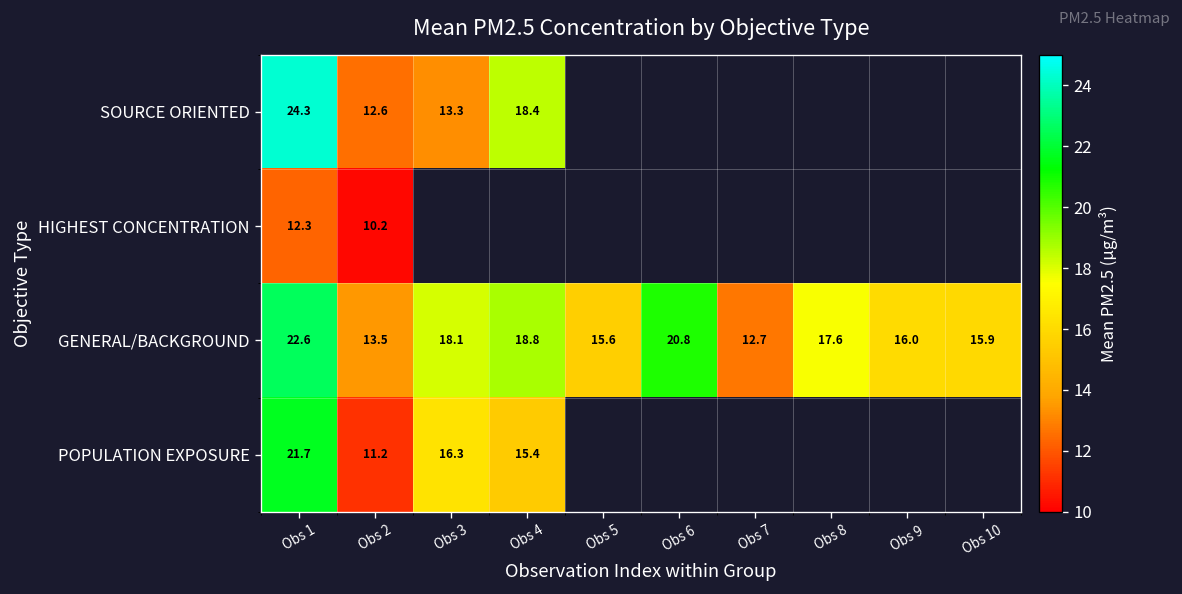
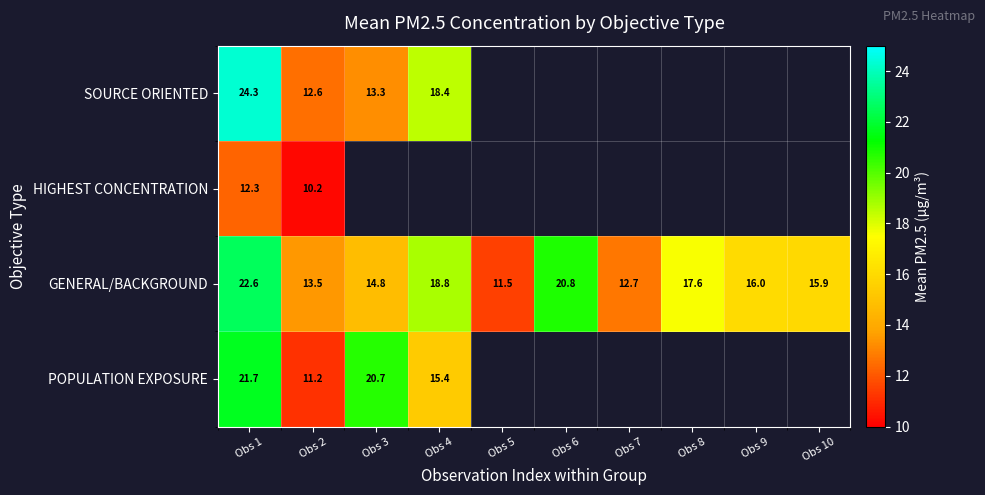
  {
    "SOURCE ORIENTED": {
      "Obs 1": 24.3,
      "Obs 2": 12.6,
      "Obs 3": 13.3,
      "Obs 4": 18.4
    },
    "HIGHEST CONCENTRATION": {
      "Obs 1": 12.3,
      "Obs 2": 10.2
    },
    "GENERAL/BACKGROUND": {
      "Obs 1": 22.6,
      "Obs 2": 13.5,
-     "Obs 3": 18.1,
+     "Obs 3": 14.8,
      "Obs 4": 18.8,
-     "Obs 5": 15.6,
+     "Obs 5": 11.5,
      "Obs 6": 20.8,
      "Obs 7": 12.7,
      "Obs 8": 17.6,
      "Obs 9": 16.0,
      "Obs 10": 15.9
    },
    "POPULATION EXPOSURE": {
      "Obs 1": 21.7,
      "Obs 2": 11.2,
-     "Obs 3": 16.3,
+     "Obs 3": 20.7,
      "Obs 4": 15.4
    }
  }
